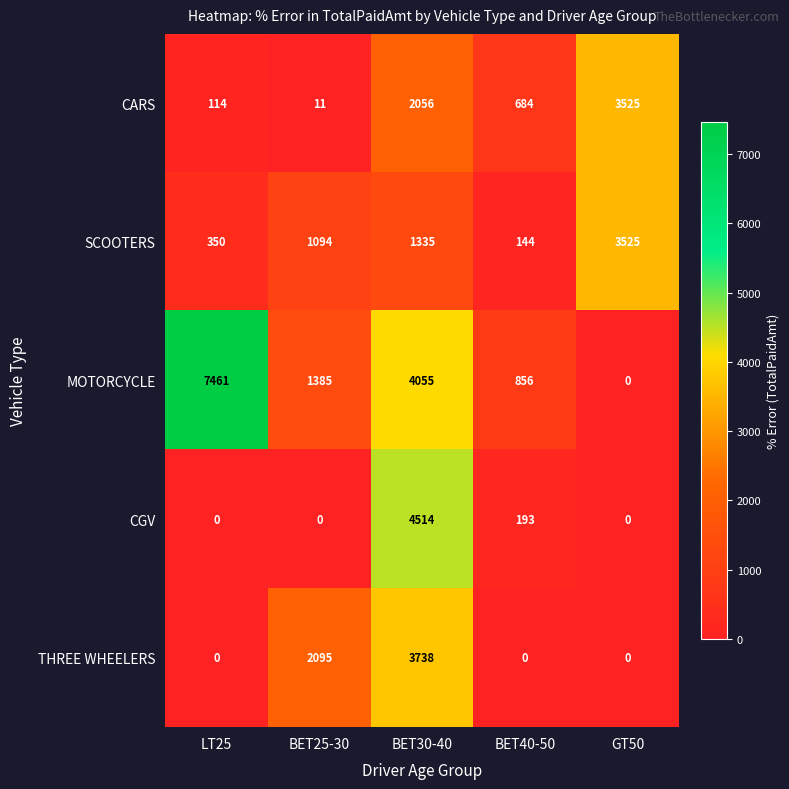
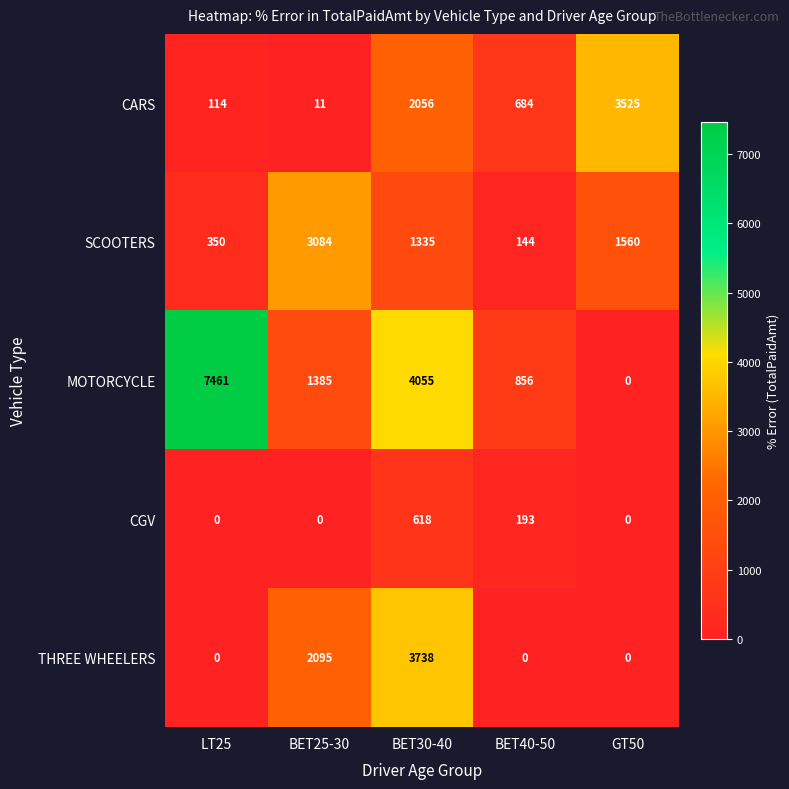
  {
    "CARS": {
      "LT25": 114,
      "BET25-30": 11,
      "BET30-40": 2056,
      "BET40-50": 684,
      "GT50": 3525
    },
    "SCOOTERS": {
      "LT25": 350,
-     "BET25-30": 1094,
+     "BET25-30": 3084,
      "BET30-40": 1335,
      "BET40-50": 144,
-     "GT50": 3525
+     "GT50": 1560
    },
    "MOTORCYCLE": {
      "LT25": 7461,
      "BET25-30": 1385,
      "BET30-40": 4055,
      "BET40-50": 856,
      "GT50": 0
    },
    "CGV": {
      "LT25": 0,
      "BET25-30": 0,
-     "BET30-40": 4514,
+     "BET30-40": 618,
      "BET40-50": 193,
      "GT50": 0
    },
    "THREE WHEELERS": {
      "LT25": 0,
      "BET25-30": 2095,
      "BET30-40": 3738,
      "BET40-50": 0,
      "GT50": 0
    }
  }
